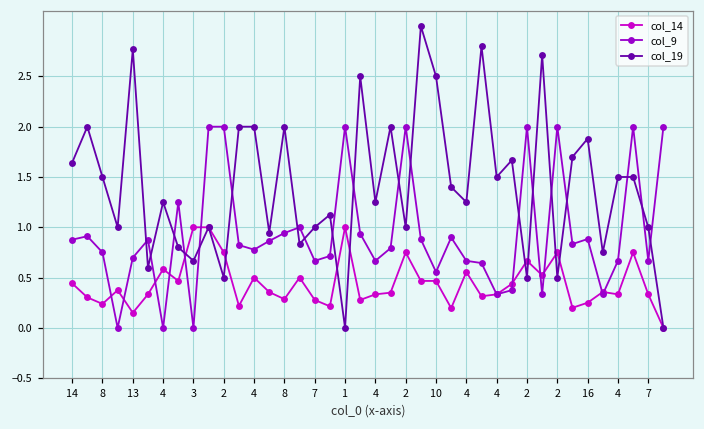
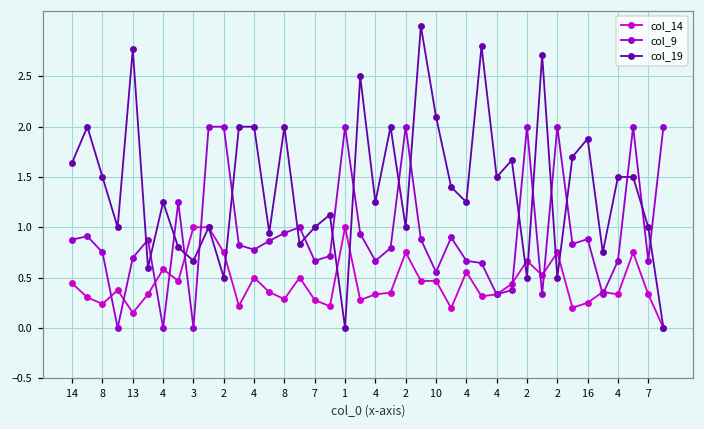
  {
    "col_19": {
      "14": 1.6,
-     "10": 2.5,
+     "10": 2.1,
      "16": 1.9
    }
  }
